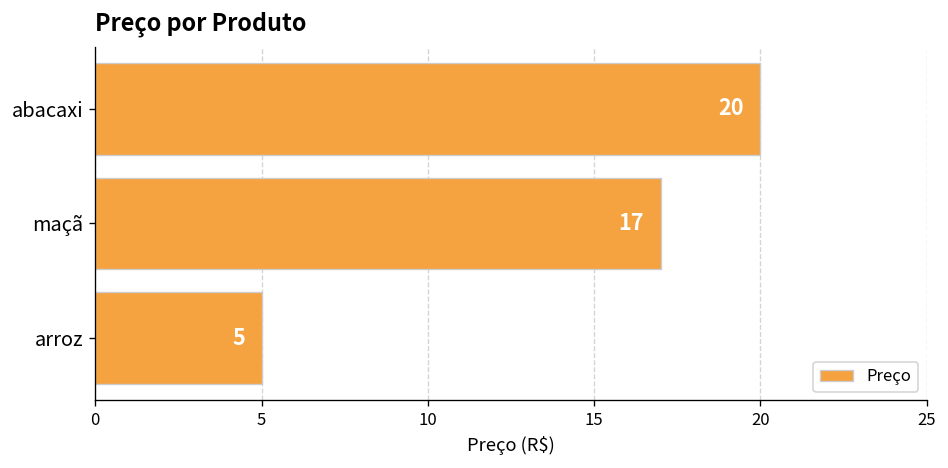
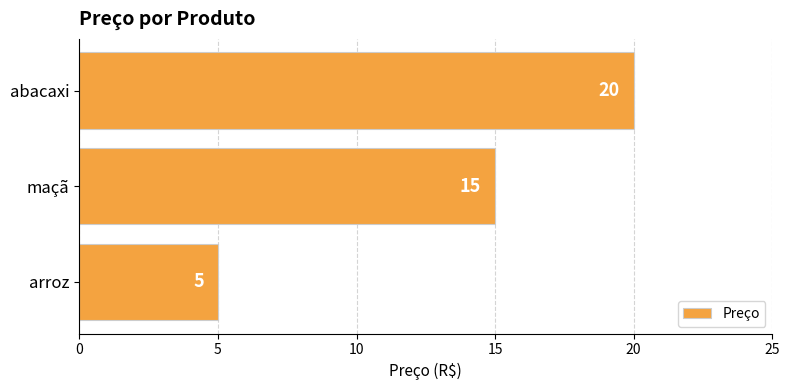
  {
    "abacaxi": 20,
-   "maçã": 17,
+   "maçã": 15,
    "arroz": 5
  }
